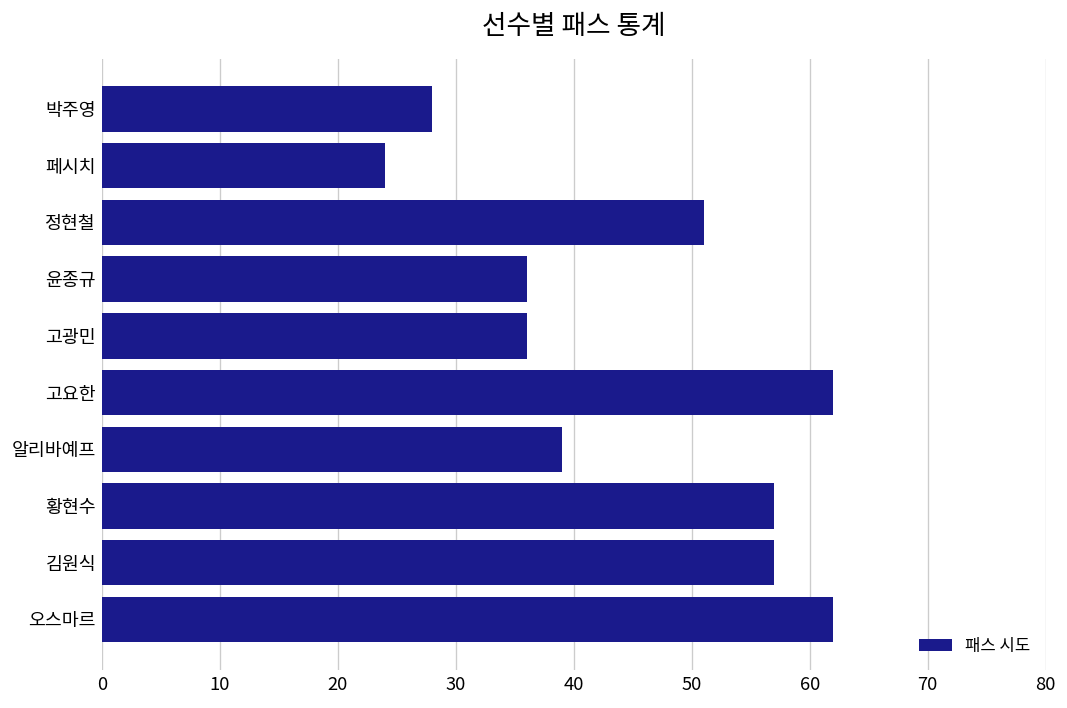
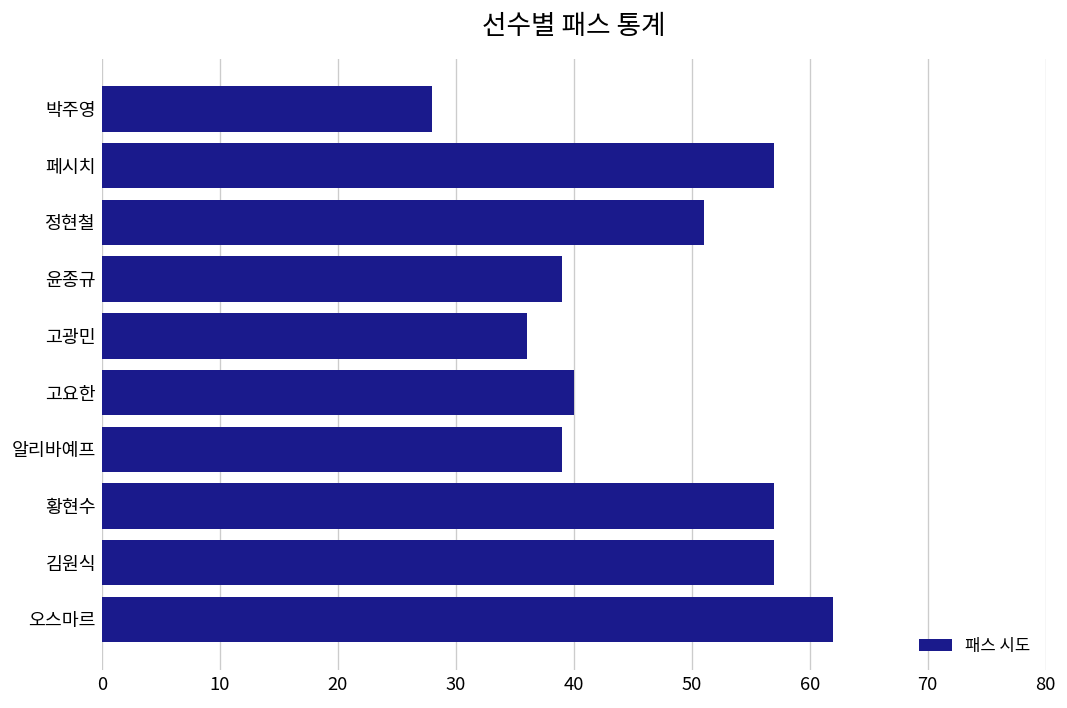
  {
    "박주영": 28,
-   "페시치": 24,
+   "페시치": 57,
    "정현철": 51,
-   "윤종규": 36,
+   "윤종규": 39,
    "고광민": 36,
-   "고요한": 62,
+   "고요한": 40,
    "알리바예프": 39,
    "황현수": 57,
    "김원식": 57,
    "오스마르": 62
  }
